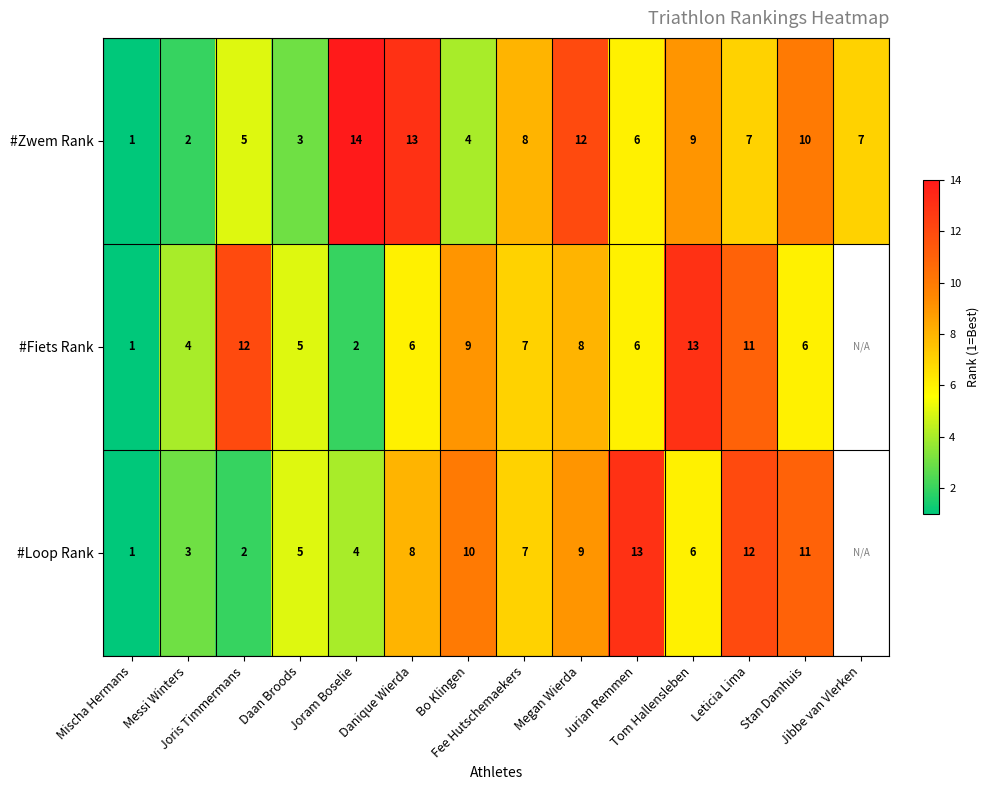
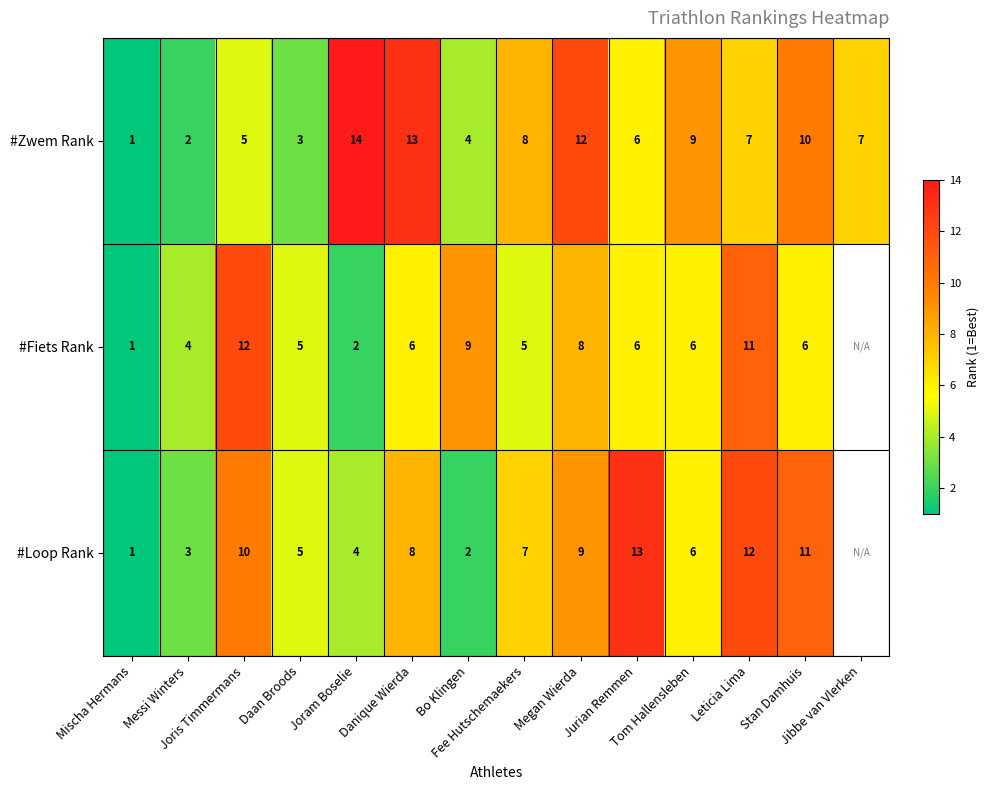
  {
    "#Zwem Rank": {
      "Mischa Hermans": 1,
      "Messi Winters": 2,
      "Joris Timmermans": 5,
      "Daan Broods": 3,
      "Joram Boselie": 14,
      "Danique Wierda": 13,
      "Bo Klingen": 4,
      "Fee Hutschemaekers": 8,
      "Megan Wierda": 12,
      "Jurian Remmen": 6,
      "Tom Hallensleben": 9,
      "Leticia Lima": 7,
      "Stan Damhuis": 10,
      "Jibbe van Vlerken": 7
    },
    "#Fiets Rank": {
      "Mischa Hermans": 1,
      "Messi Winters": 4,
      "Joris Timmermans": 12,
      "Daan Broods": 5,
      "Joram Boselie": 2,
      "Danique Wierda": 6,
      "Bo Klingen": 9,
-     "Fee Hutschemaekers": 7,
+     "Fee Hutschemaekers": 5,
      "Megan Wierda": 8,
      "Jurian Remmen": 6,
-     "Tom Hallensleben": 13,
+     "Tom Hallensleben": 6,
      "Leticia Lima": 11,
      "Stan Damhuis": 6
    },
    "#Loop Rank": {
      "Mischa Hermans": 1,
      "Messi Winters": 3,
-     "Joris Timmermans": 2,
+     "Joris Timmermans": 10,
      "Daan Broods": 5,
      "Joram Boselie": 4,
      "Danique Wierda": 8,
-     "Bo Klingen": 10,
+     "Bo Klingen": 2,
      "Fee Hutschemaekers": 7,
      "Megan Wierda": 9,
      "Jurian Remmen": 13,
      "Tom Hallensleben": 6,
      "Leticia Lima": 12,
      "Stan Damhuis": 11
    }
  }
